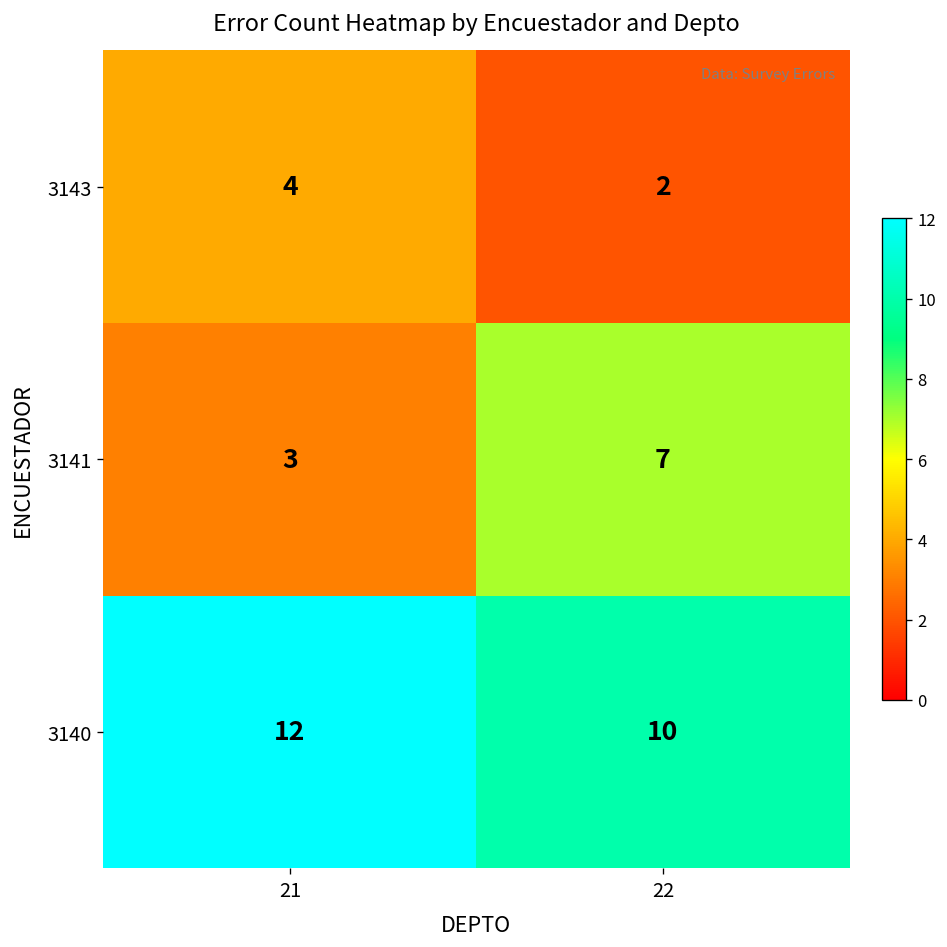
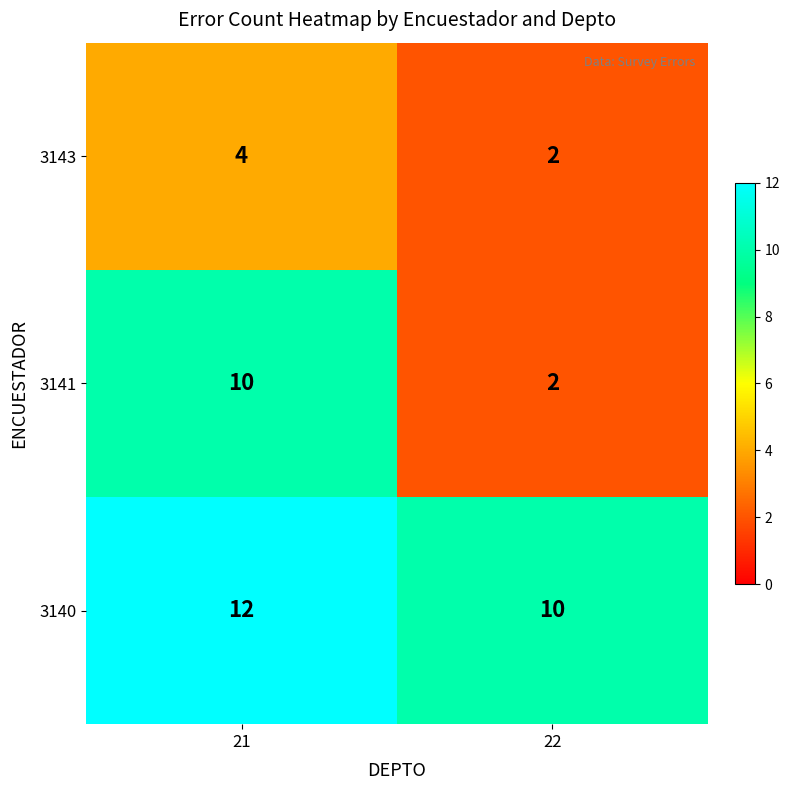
  {
    "3143": {
      "21": 4
    },
    "3141": {
-     "21": 3,
-     "22": 7
+     "21": 10,
+     "22": 2
    },
    "3140": {
      "21": 12,
      "22": 10
    }
  }
